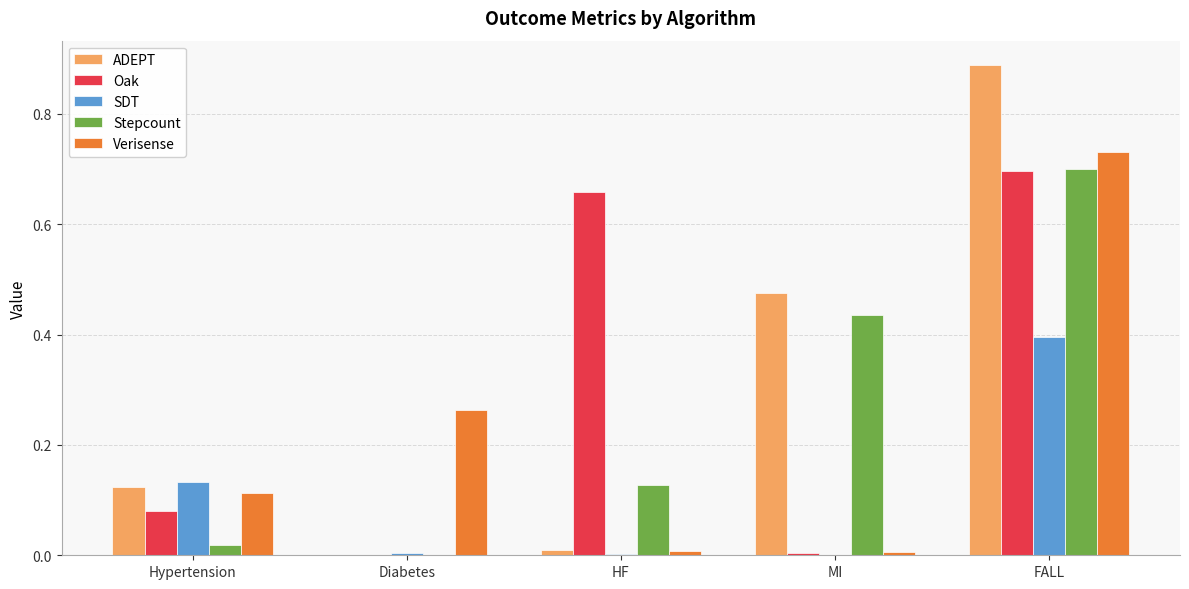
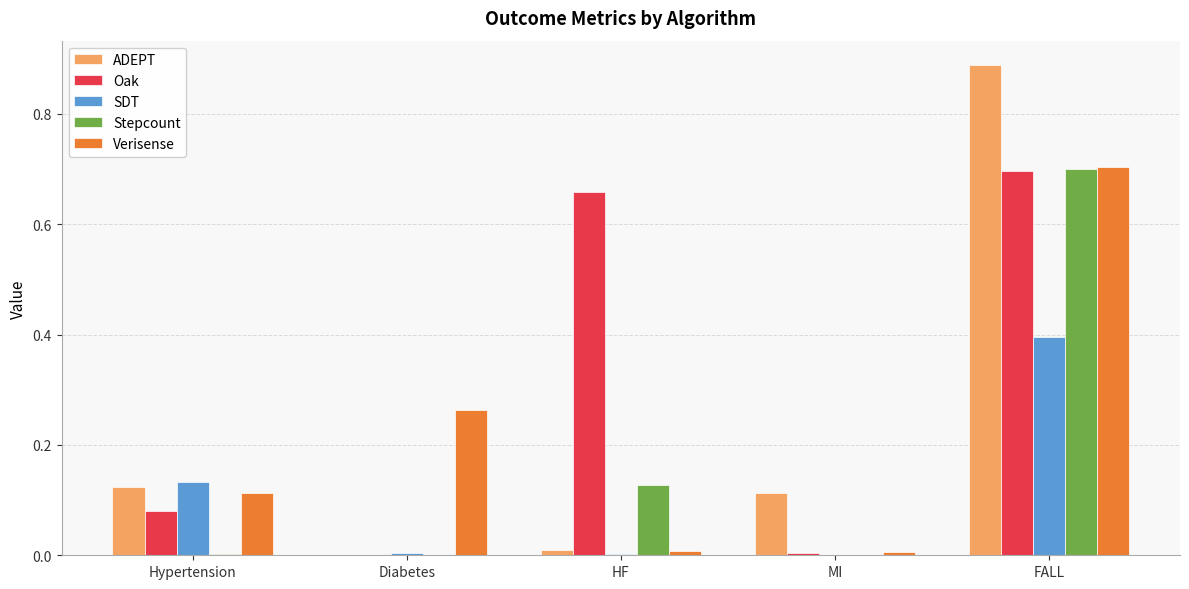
  {
    "ADEPT": {
      "Hypertension": 0.12,
      "HF": 0.01,
-     "MI": 0.48,
+     "MI": 0.11,
      "FALL": 0.89
    },
    "Oak": {
      "Hypertension": 0.08,
      "HF": 0.66,
      "FALL": 0.70
    },
    "SDT": {
      "Hypertension": 0.13,
      "FALL": 0.40
    },
    "Stepcount": {
-     "Hypertension": 0.02,
+     "Hypertension": 0.00,
      "HF": 0.13,
-     "MI": 0.44,
+     "MI": 0.00,
      "FALL": 0.70
    },
    "Verisense": {
      "Hypertension": 0.11,
      "Diabetes": 0.26,
      "HF": 0.01,
      "MI": 0.01,
-     "FALL": 0.73
+     "FALL": 0.70
    }
  }
